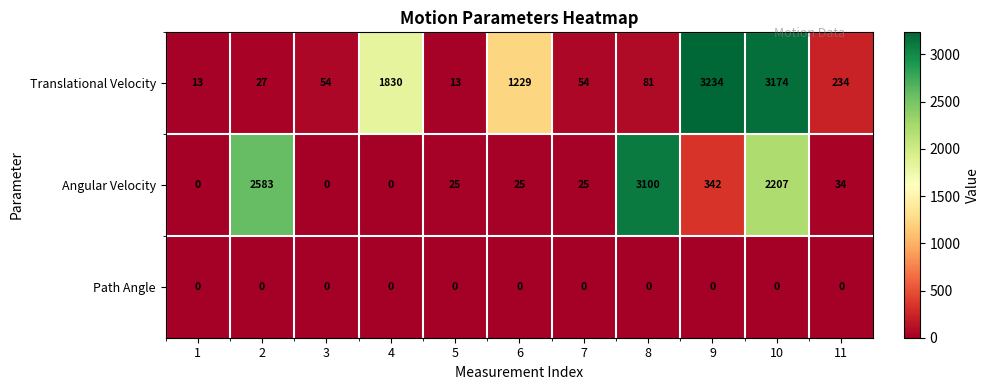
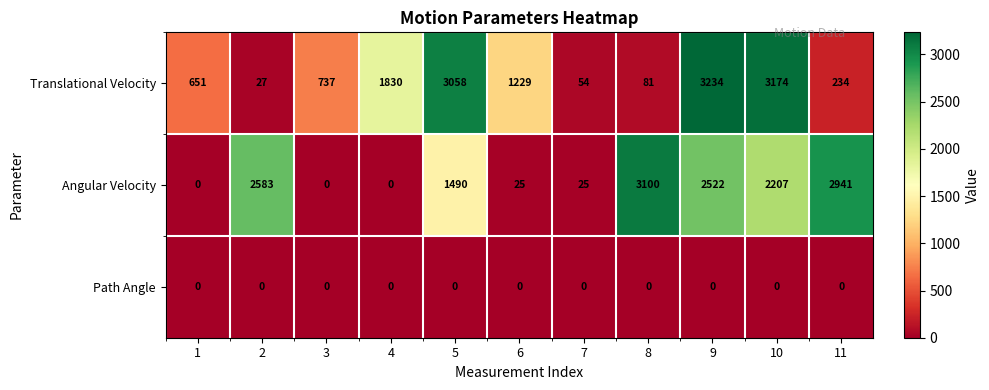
  {
    "Translational Velocity": {
-     "1": 13,
+     "1": 651,
      "2": 27,
-     "3": 54,
+     "3": 737,
      "4": 1830,
-     "5": 13,
+     "5": 3058,
      "6": 1229,
      "7": 54,
      "8": 81,
      "9": 3234,
      "10": 3174,
      "11": 234
    },
    "Angular Velocity": {
      "1": 0,
      "2": 2583,
      "3": 0,
      "4": 0,
-     "5": 25,
+     "5": 1490,
      "6": 25,
      "7": 25,
      "8": 3100,
-     "9": 342,
+     "9": 2522,
      "10": 2207,
-     "11": 34
+     "11": 2941
    },
    "Path Angle": {
      "1": 0,
      "2": 0,
      "3": 0,
      "4": 0,
      "5": 0,
      "6": 0,
      "7": 0,
      "8": 0,
      "9": 0,
      "10": 0,
      "11": 0
    }
  }
